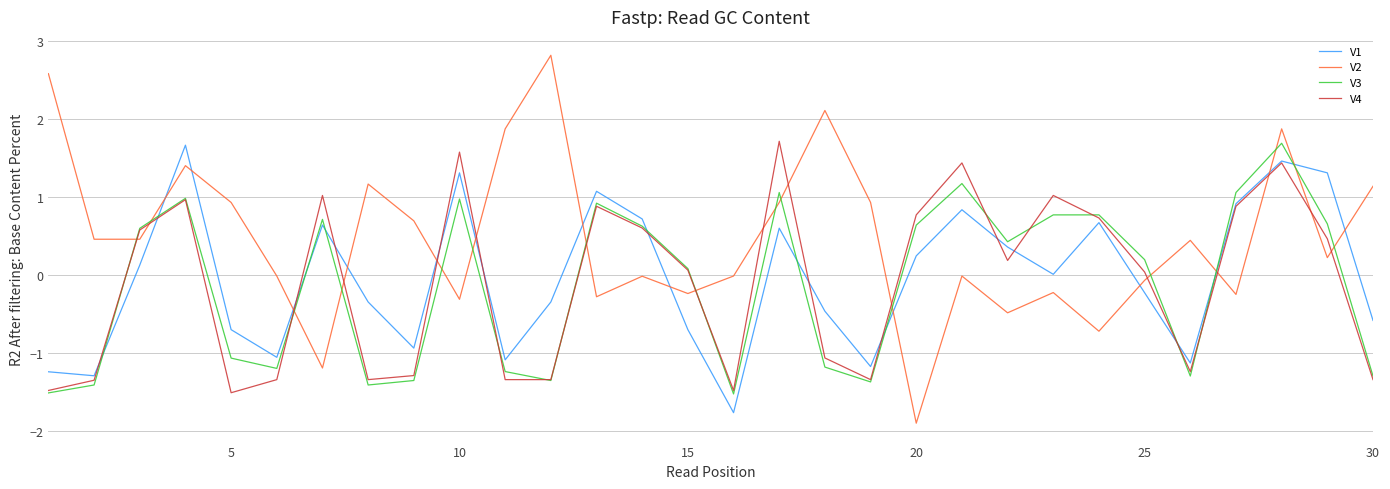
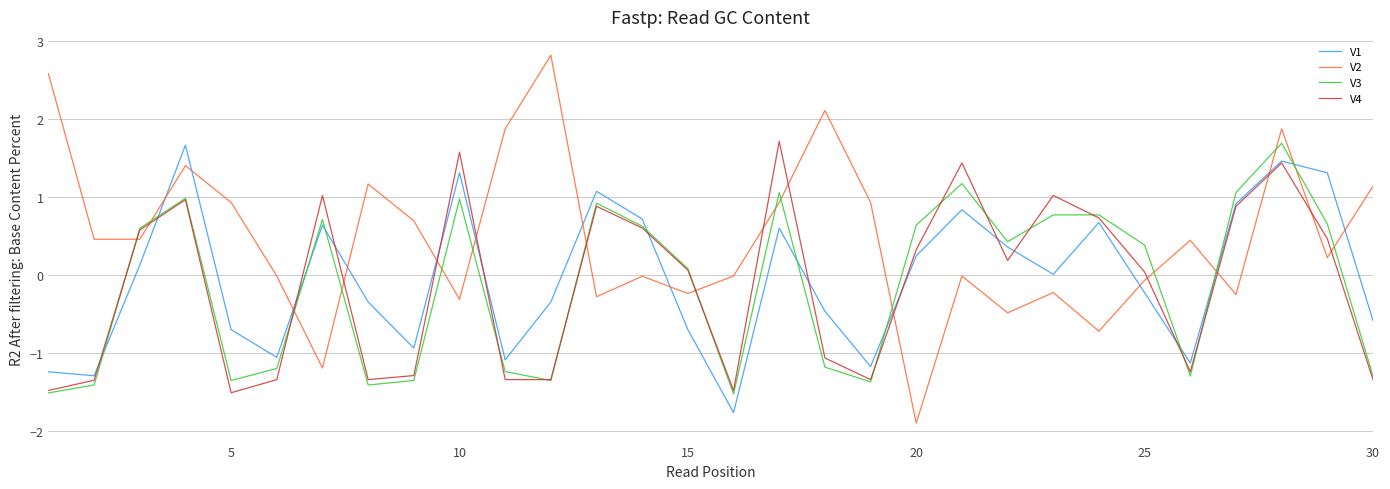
  {
    "V1": {
      "5": -0.7,
      "10": 1.3,
      "15": -0.7,
      "20": 0.2,
      "25": -0.2,
      "30": -0.6
    },
    "V2": {
      "5": 0.9,
      "10": -0.3,
      "15": -0.2,
      "20": -1.9,
      "25": -0.1,
      "30": 1.1
    },
    "V3": {
-     "5": -1.1,
+     "5": -1.4,
      "10": 1.0,
      "20": 0.6,
-     "25": 0.2,
+     "25": 0.4,
      "30": -1.3
    },
    "V4": {
      "5": -1.5,
      "10": 1.6,
-     "20": 0.8,
+     "20": 0.3,
      "25": 0.0,
      "30": -1.3
    }
  }
